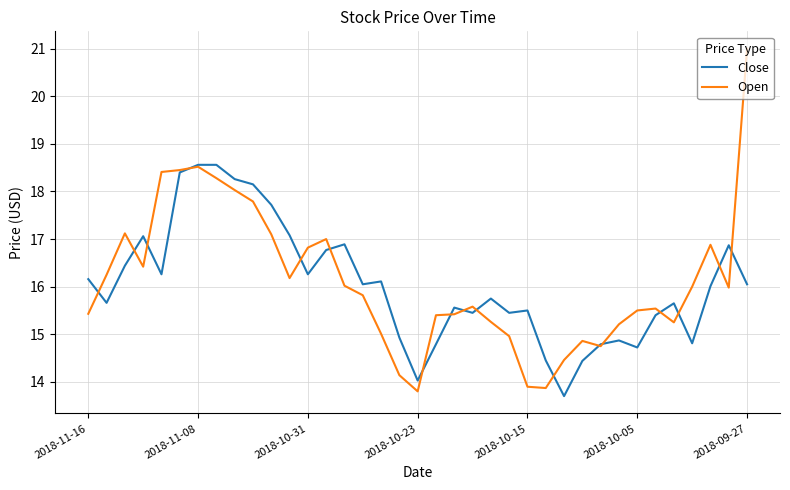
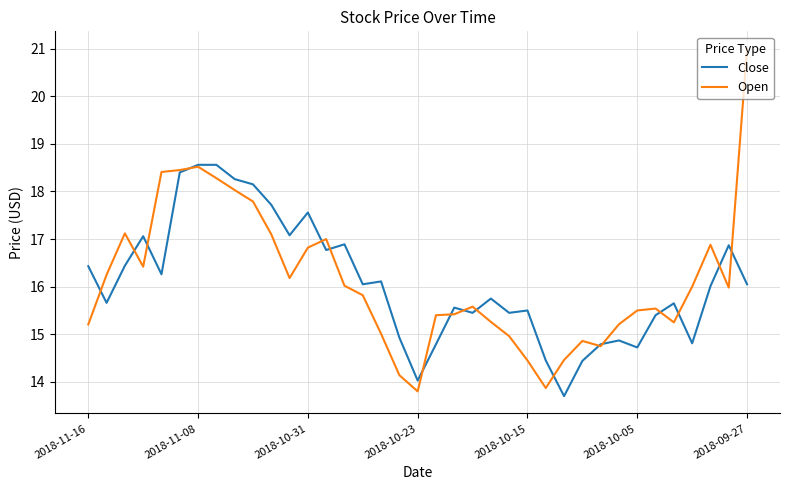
  {
    "Close": {
-     "2018-11-16": 16.2,
-     "2018-10-31": 16.3,
+     "2018-11-16": 16.4,
+     "2018-10-31": 17.6,
      "2018-10-23": 14.0,
      "2018-10-15": 15.5,
      "2018-10-05": 14.7,
      "2018-09-27": 16.0
    },
    "Open": {
-     "2018-11-16": 15.4,
+     "2018-11-16": 15.2,
      "2018-10-31": 16.8,
      "2018-10-23": 13.8,
-     "2018-10-15": 13.9,
+     "2018-10-15": 14.4,
      "2018-10-05": 15.5
    }
  }
